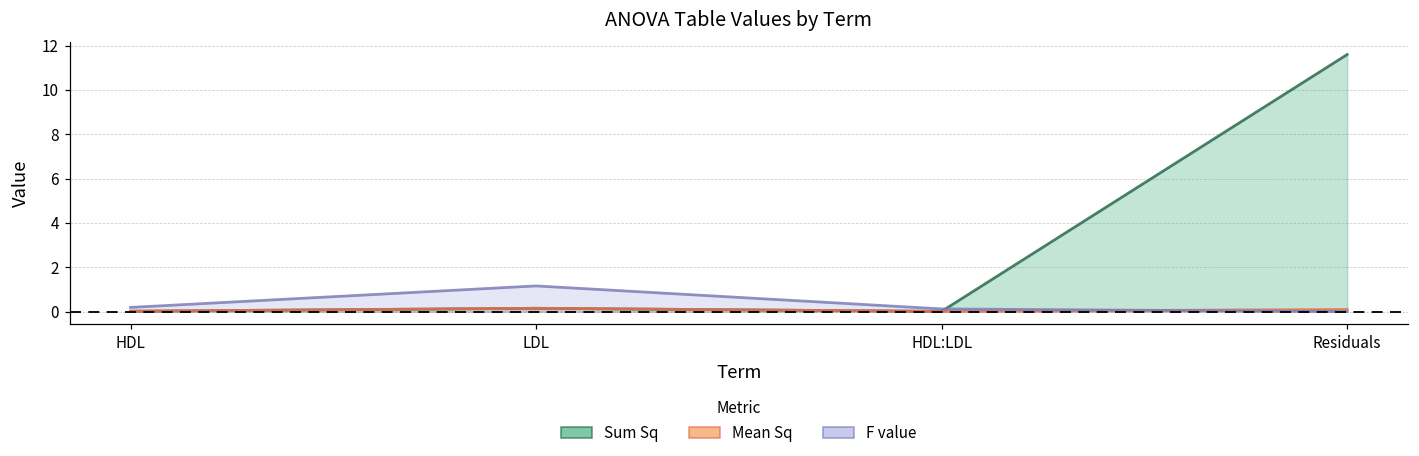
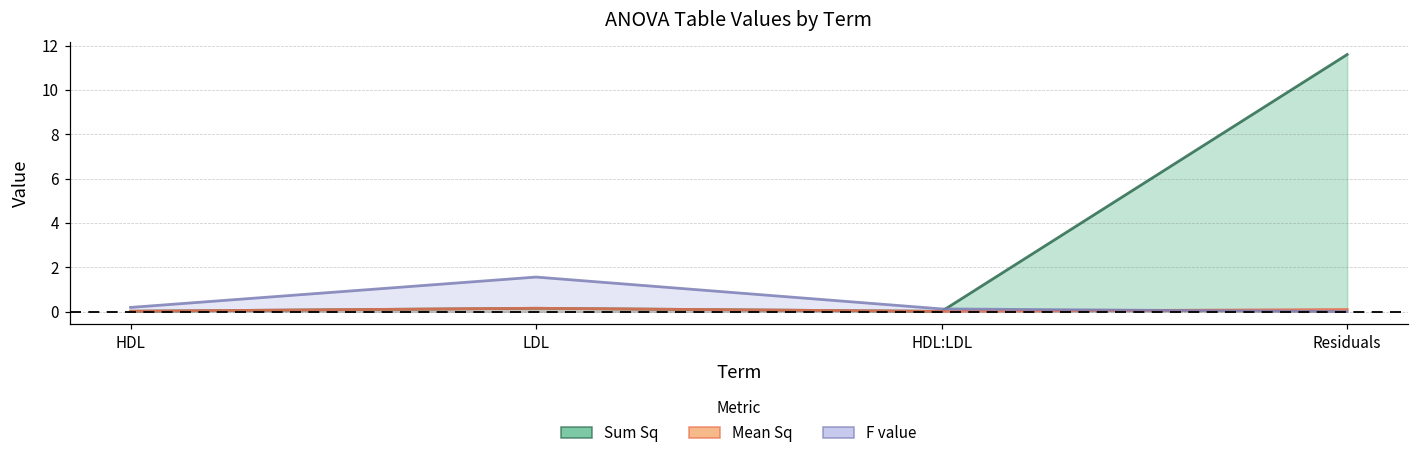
  {
    "Sum Sq": {
      "Residuals": 11.6
    },
    "F value": {
      "HDL": 0.2,
-     "LDL": 1.2
+     "LDL": 1.6
    }
  }
